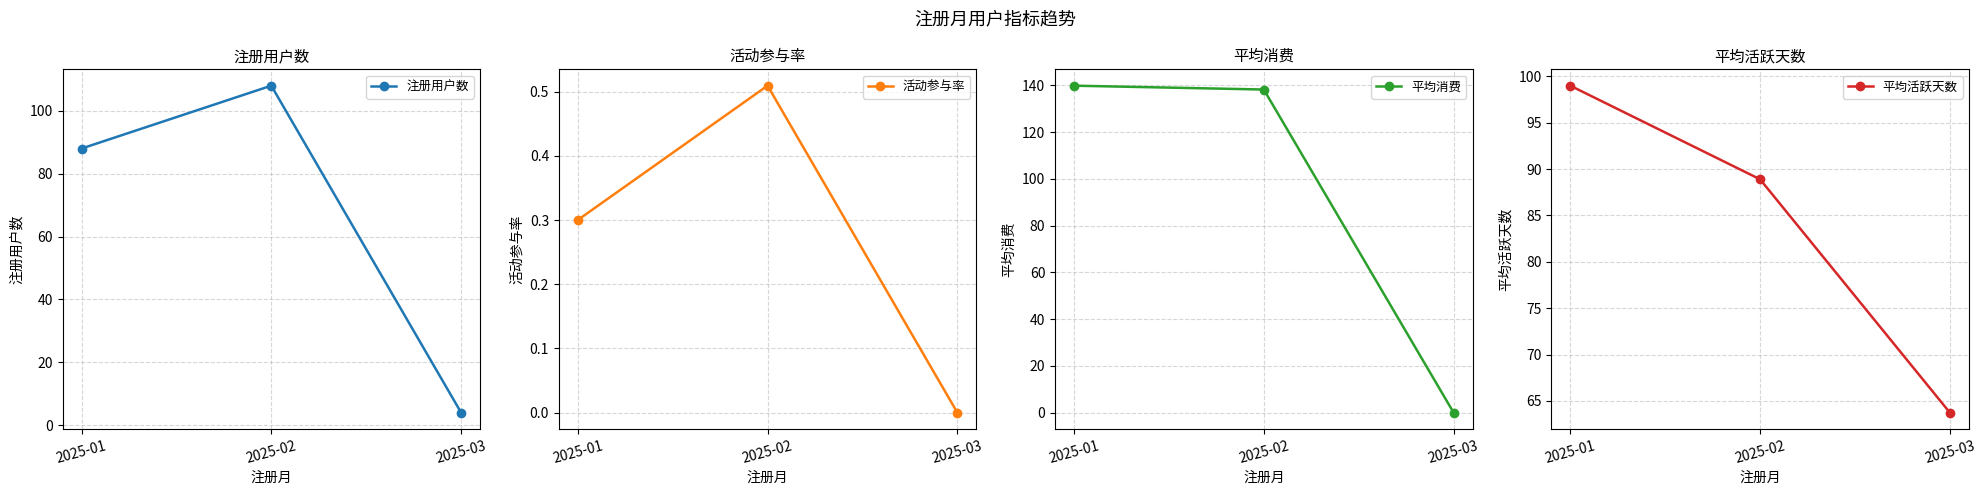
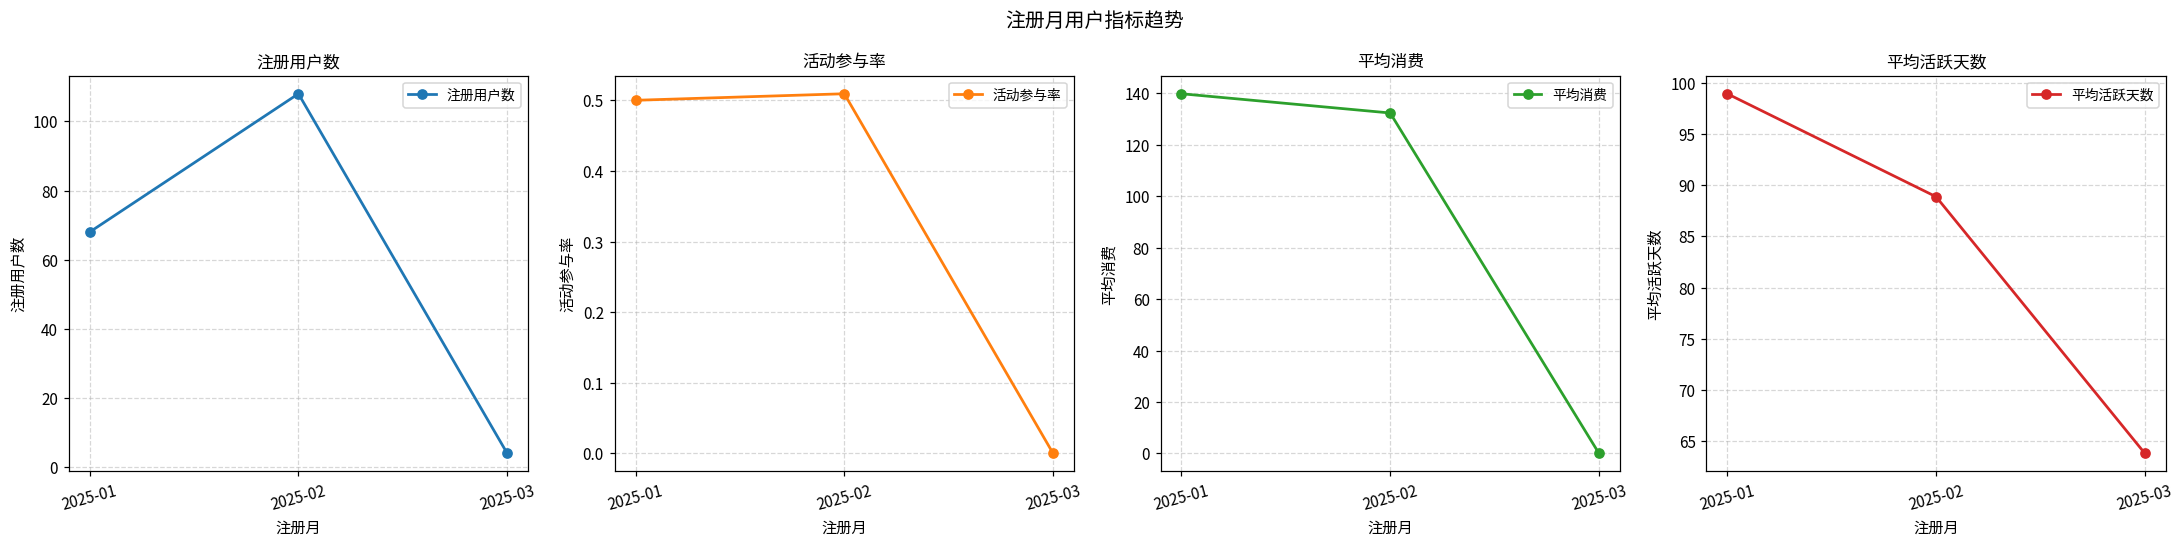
  {
    "注册用户数": {
-     "2025-01": 88,
+     "2025-01": 68,
      "2025-02": 108,
      "2025-03": 4
    },
    "活动参与率": {
-     "2025-01": 0.3,
+     "2025-01": 0.5,
      "2025-02": 0.51,
      "2025-03": 0.0
    },
    "平均消费": {
      "2025-01": 140,
-     "2025-02": 138,
+     "2025-02": 132,
      "2025-03": 0
    },
    "平均活跃天数": {
      "2025-01": 99,
      "2025-02": 89,
      "2025-03": 64
    }
  }
